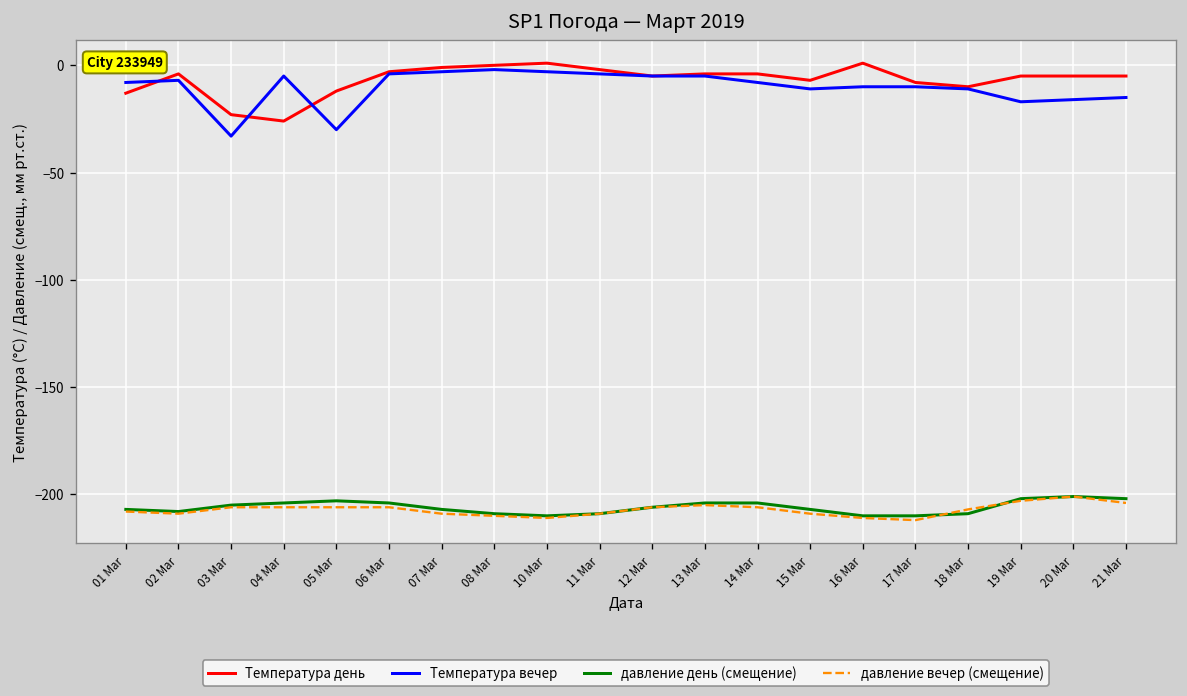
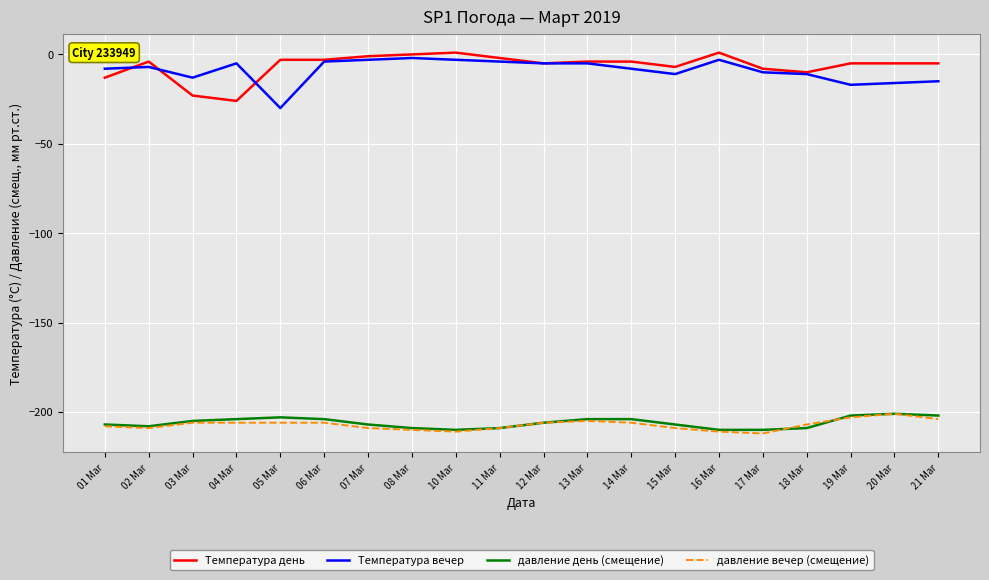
  {
    "Температура день": {
      "01 Mar": -13,
      "02 Mar": -4,
      "03 Mar": -23,
      "04 Mar": -26,
-     "05 Mar": -12,
+     "05 Mar": -3,
      "07 Mar": -1,
      "08 Mar": 0,
      "10 Mar": 1,
      "11 Mar": -2,
      "14 Mar": -4,
      "15 Mar": -7,
      "16 Mar": 1,
      "17 Mar": -8,
      "19 Mar": -5,
      "20 Mar": -5,
      "21 Mar": -5
    },
    "Температура вечер": {
      "02 Mar": -7,
-     "03 Mar": -33,
+     "03 Mar": -13,
      "04 Mar": -5,
      "05 Mar": -30,
      "07 Mar": -3,
      "08 Mar": -2,
      "10 Mar": -3,
      "11 Mar": -4,
      "14 Mar": -8,
      "15 Mar": -11,
-     "16 Mar": -10,
+     "16 Mar": -3,
      "17 Mar": -10,
      "19 Mar": -17,
      "20 Mar": -16,
      "21 Mar": -15
    },
    "давление день (смещение)": {
      "04 Mar": -204,
      "05 Mar": -203,
      "06 Mar": -204,
      "07 Mar": -207,
      "14 Mar": -204,
      "15 Mar": -207,
      "17 Mar": -210,
      "18 Mar": -209,
      "21 Mar": -202
    },
    "давление вечер (смещение)": {
      "04 Mar": -206,
      "05 Mar": -206,
      "06 Mar": -206,
      "07 Mar": -209,
      "14 Mar": -206,
      "15 Mar": -209,
      "17 Mar": -212,
      "18 Mar": -207,
      "21 Mar": -204
    }
  }
